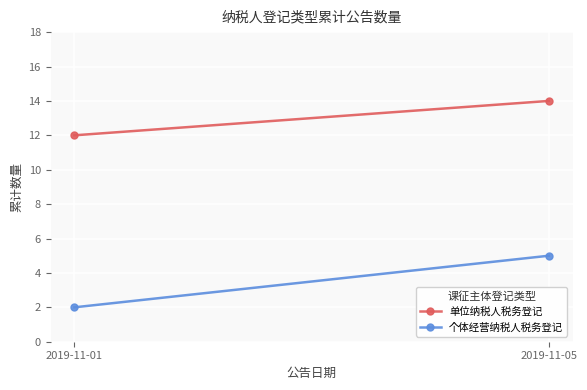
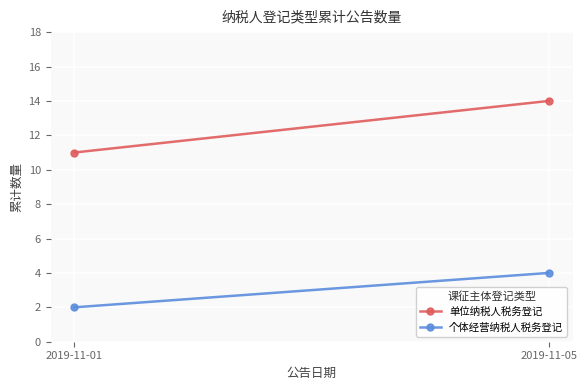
  {
    "单位纳税人税务登记": {
-     "2019-11-01": 12,
+     "2019-11-01": 11,
      "2019-11-05": 14
    },
    "个体经营纳税人税务登记": {
      "2019-11-01": 2,
-     "2019-11-05": 5
+     "2019-11-05": 4
    }
  }
